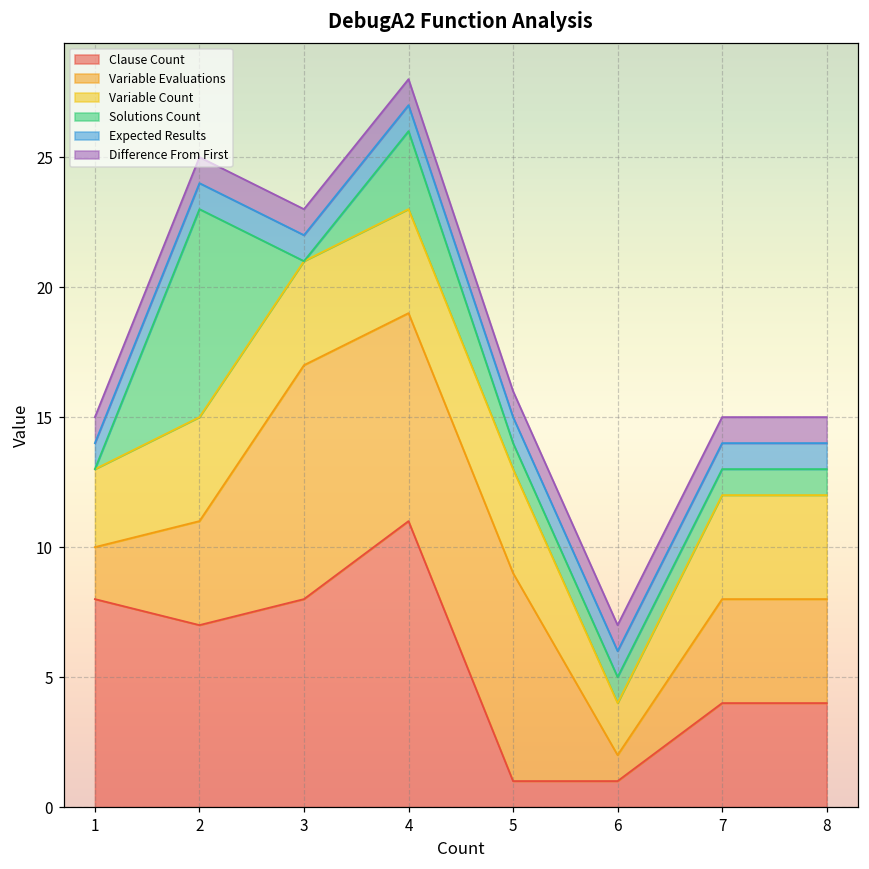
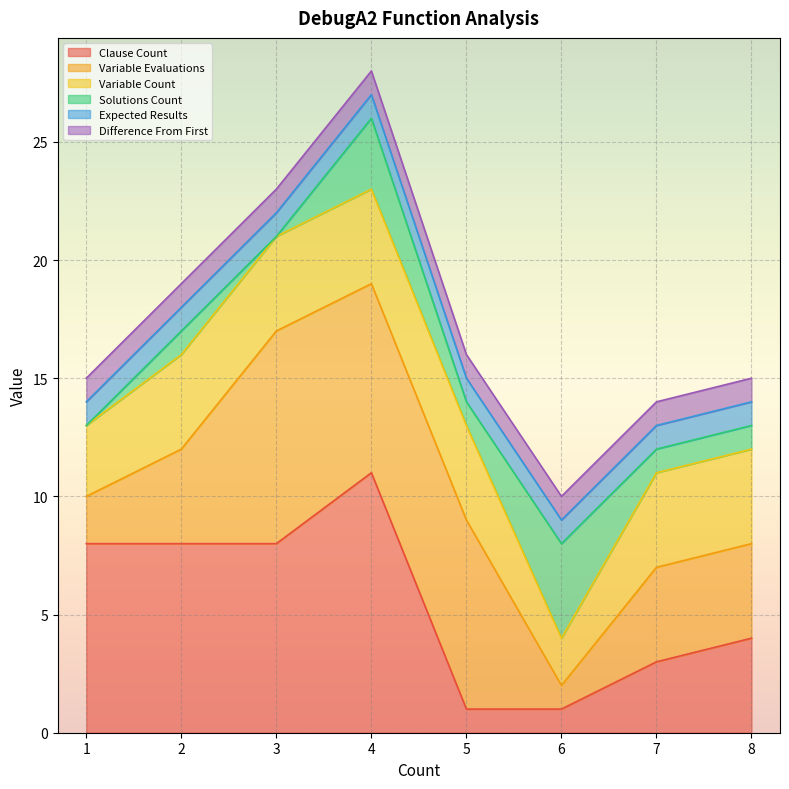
  {
    "Clause Count": {
      "1": 8,
-     "2": 7,
+     "2": 8,
      "3": 8,
      "4": 11,
      "5": 1,
      "6": 1,
-     "7": 4,
+     "7": 3,
      "8": 4
    },
    "Solutions Count": {
-     "2": 8,
+     "2": 1,
      "4": 3,
      "5": 1,
-     "6": 1,
+     "6": 4,
      "7": 1,
      "8": 1
    },
    "Expected Results": {
      "1": 1,
      "2": 1,
      "3": 1,
      "4": 1,
      "5": 1,
      "6": 1,
      "7": 1,
      "8": 1
    },
    "Difference From First": {
      "1": 1,
      "2": 1,
      "3": 1,
      "4": 1,
      "5": 1,
      "6": 1,
      "7": 1,
      "8": 1
    }
  }
